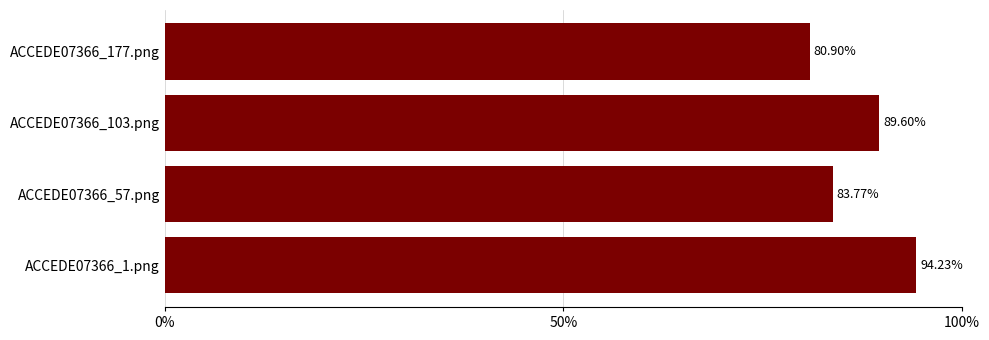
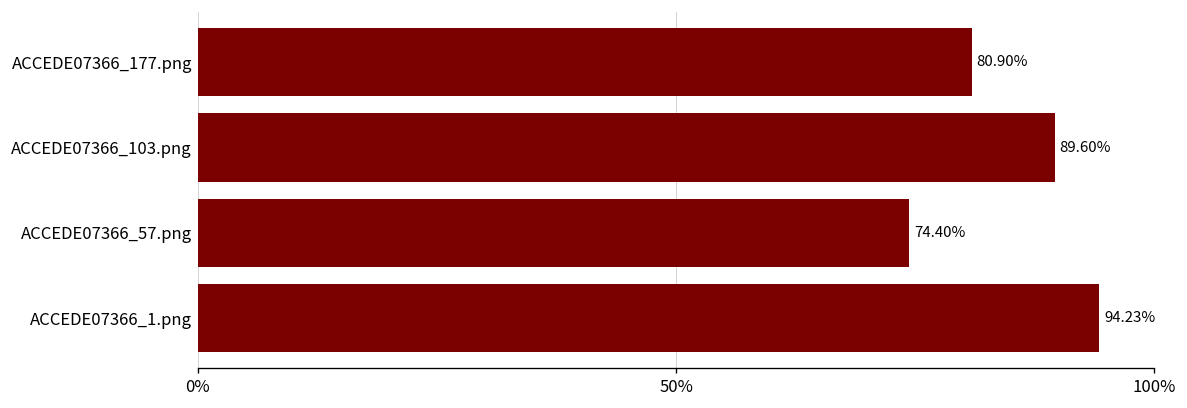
  {
    "ACCEDE07366_177.png": "80.90%",
    "ACCEDE07366_103.png": "89.60%",
-   "ACCEDE07366_57.png": "83.77%",
+   "ACCEDE07366_57.png": "74.40%",
    "ACCEDE07366_1.png": "94.23%"
  }
